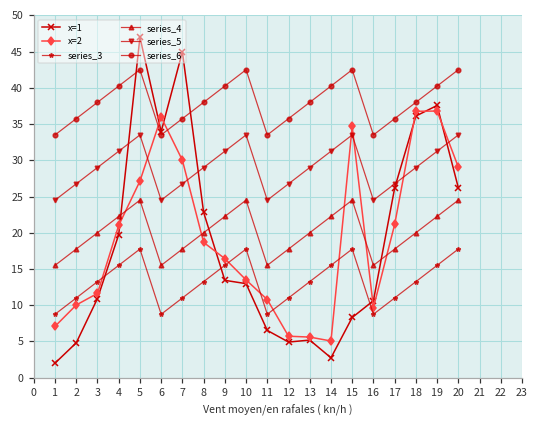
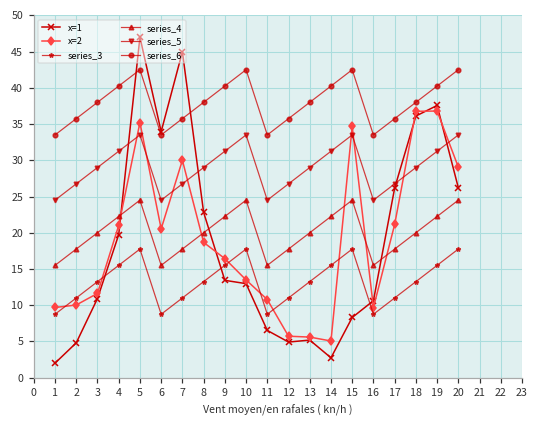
  {
    "x=2": {
-     "1": 7,
+     "1": 10,
      "2": 10,
      "3": 12,
      "4": 21,
-     "5": 27,
-     "6": 36,
+     "5": 35,
+     "6": 21,
      "7": 30,
      "8": 19,
      "9": 16,
      "10": 13,
      "11": 11,
      "12": 6,
      "13": 6,
      "14": 5,
      "15": 35,
      "16": 10,
      "17": 21,
      "18": 37,
      "19": 37,
      "20": 29
    }
  }
